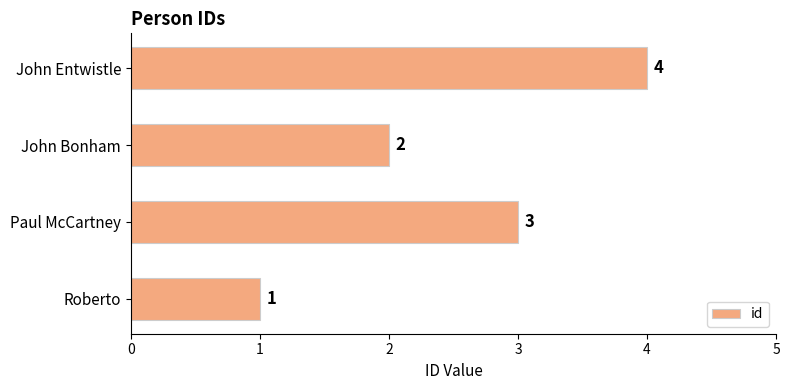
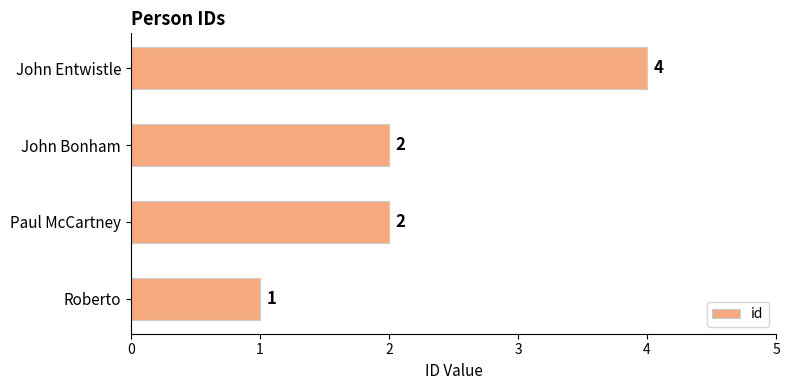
  {
    "John Entwistle": 4,
    "John Bonham": 2,
-   "Paul McCartney": 3,
+   "Paul McCartney": 2,
    "Roberto": 1
  }
